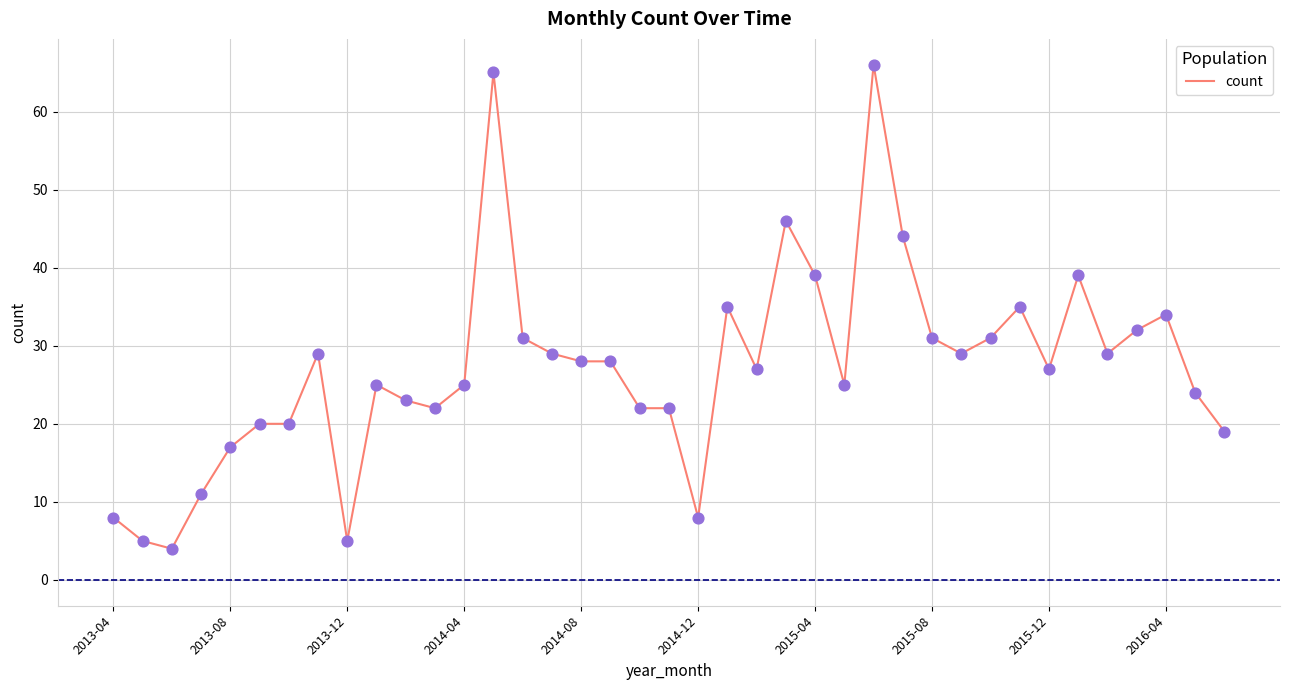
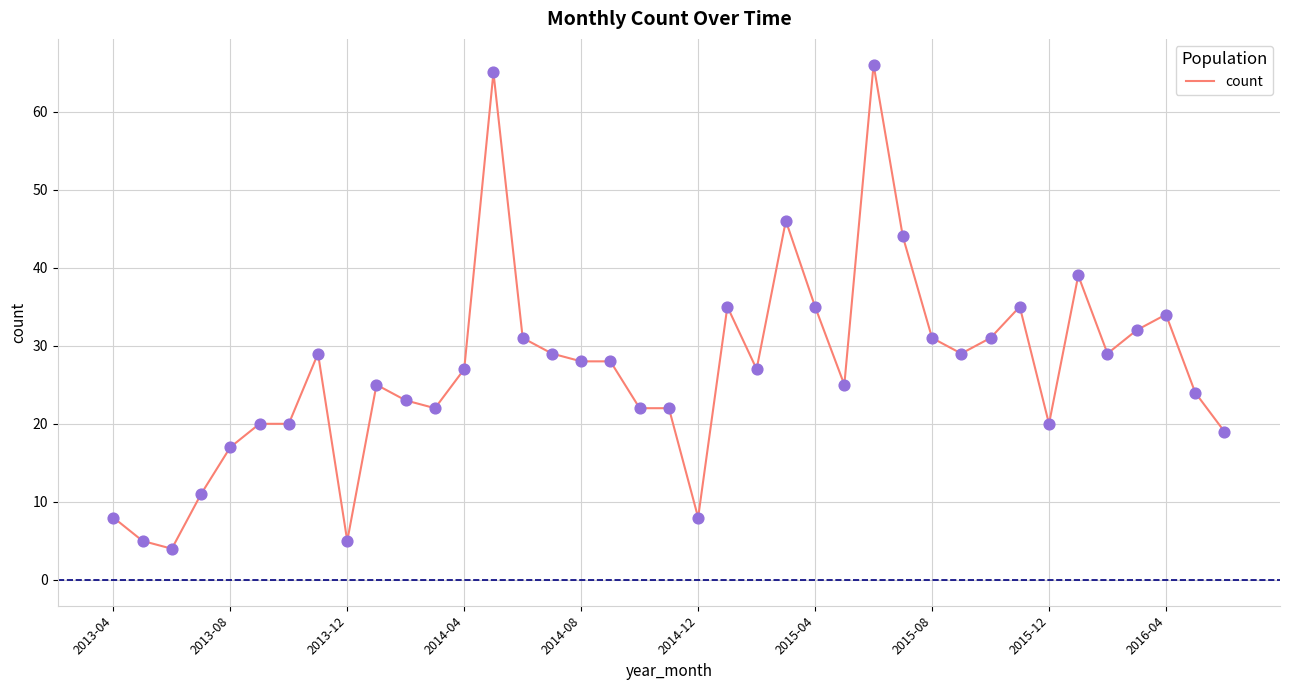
  {
    "2013-04": 8,
    "2013-08": 17,
    "2013-12": 5,
-   "2014-04": 25,
+   "2014-04": 27,
    "2014-08": 28,
    "2014-12": 8,
-   "2015-04": 39,
+   "2015-04": 35,
    "2015-08": 31,
-   "2015-12": 27,
+   "2015-12": 20,
    "2016-04": 34
  }
